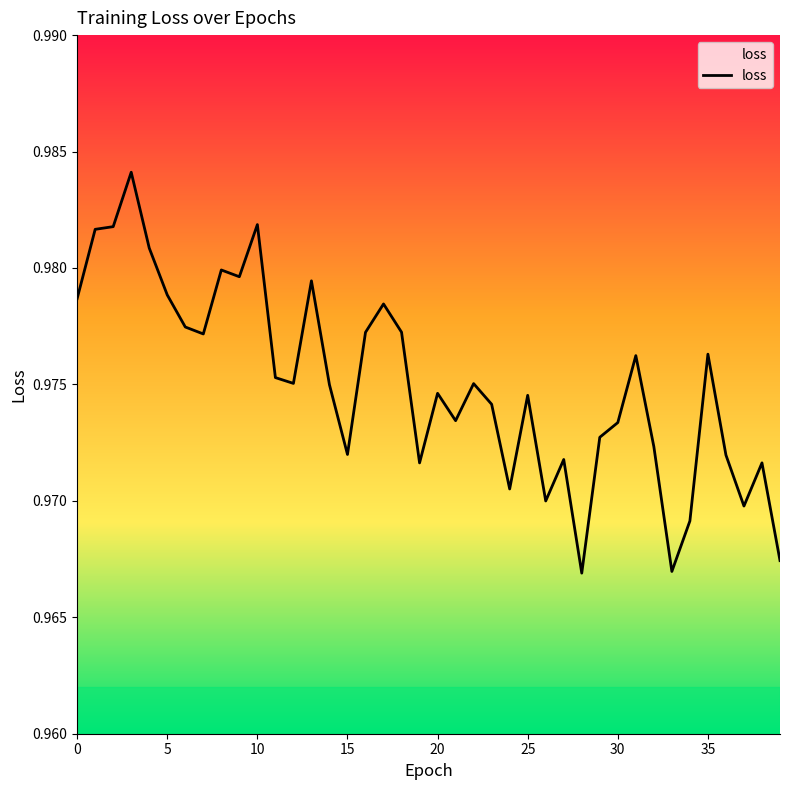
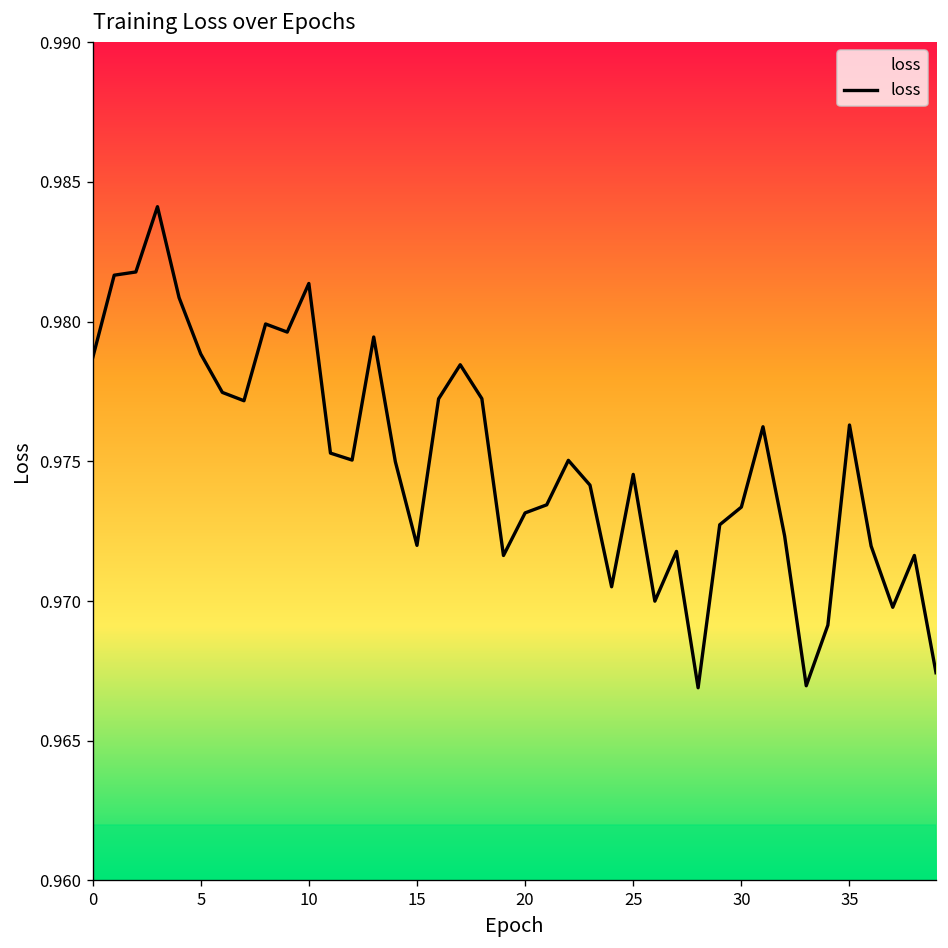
  {
    "0": 0.9787,
    "5": 0.9788,
-   "10": 0.9819,
+   "10": 0.9814,
    "15": 0.9720,
-   "20": 0.9746,
+   "20": 0.9732,
    "25": 0.9745,
    "30": 0.9734,
    "35": 0.9763
  }
